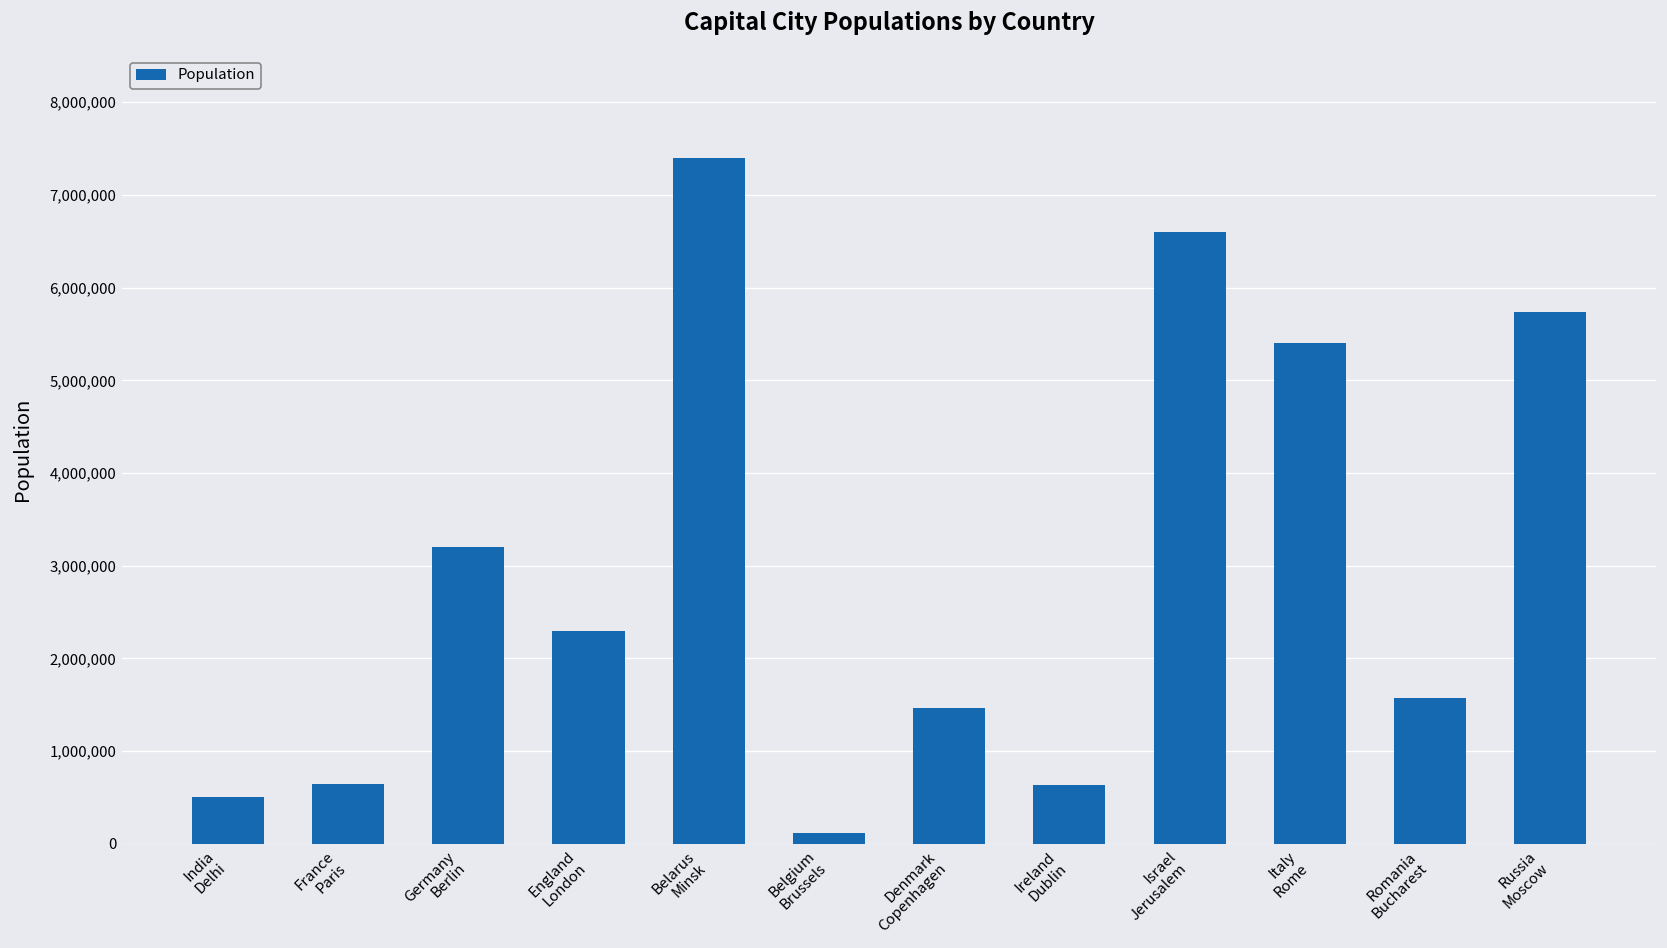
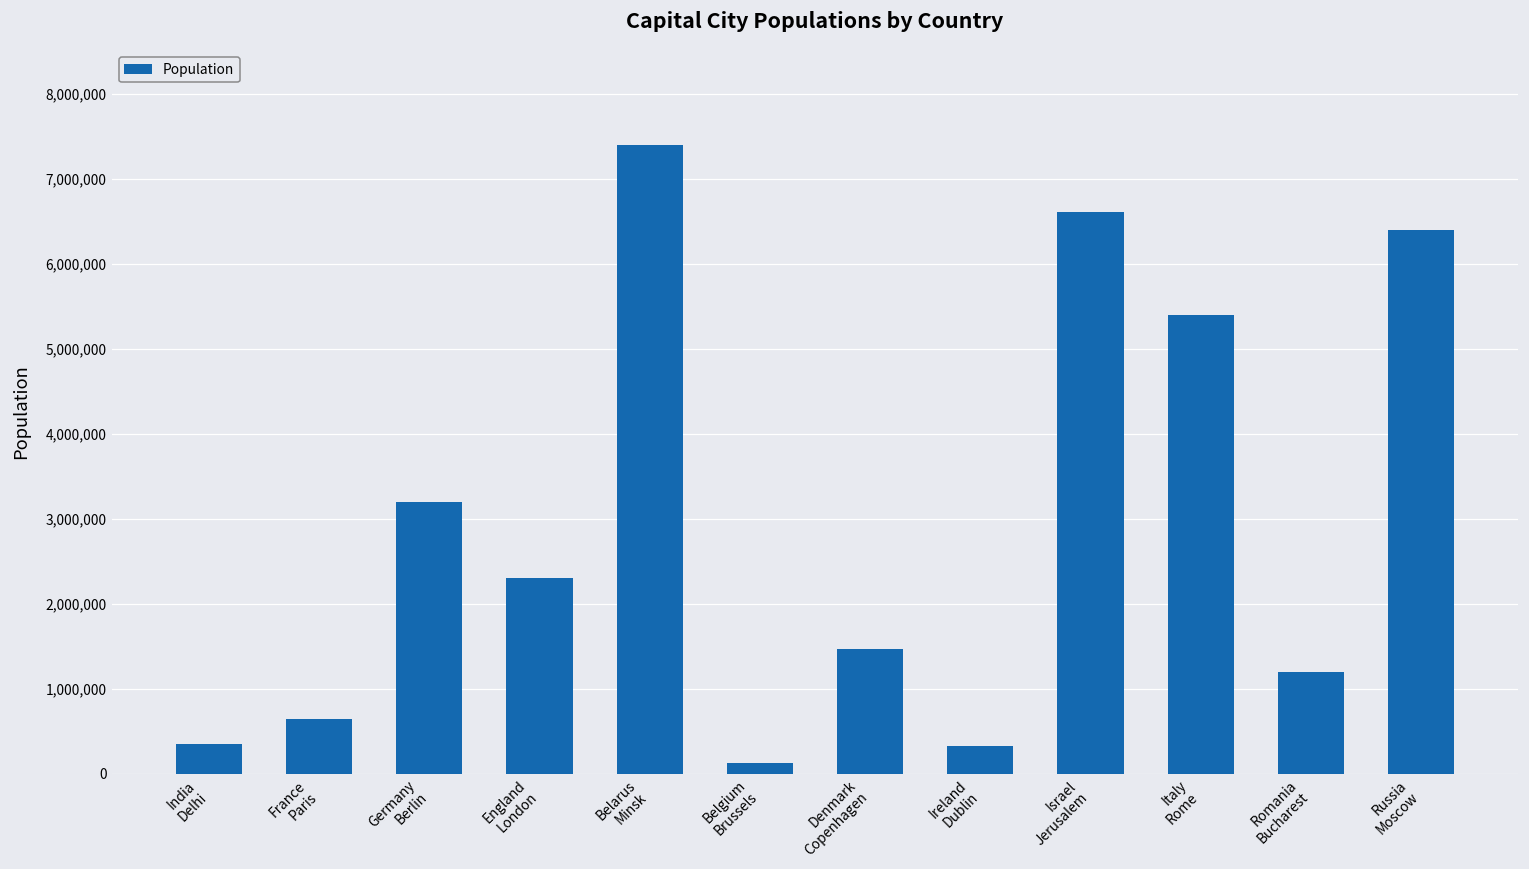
  {
-   "India Delhi": "500,000",
+   "India Delhi": "400,000",
    "France Paris": "600,000",
    "Germany Berlin": "3,200,000",
    "England London": "2,300,000",
    "Belarus Minsk": "7,400,000",
    "Belgium Brussels": "100,000",
    "Denmark Copenhagen": "1,500,000",
-   "Ireland Dublin": "600,000",
+   "Ireland Dublin": "300,000",
    "Israel Jerusalem": "6,600,000",
    "Italy Rome": "5,400,000",
-   "Romania Bucharest": "1,600,000",
-   "Russia Moscow": "5,700,000"
+   "Romania Bucharest": "1,200,000",
+   "Russia Moscow": "6,400,000"
  }
